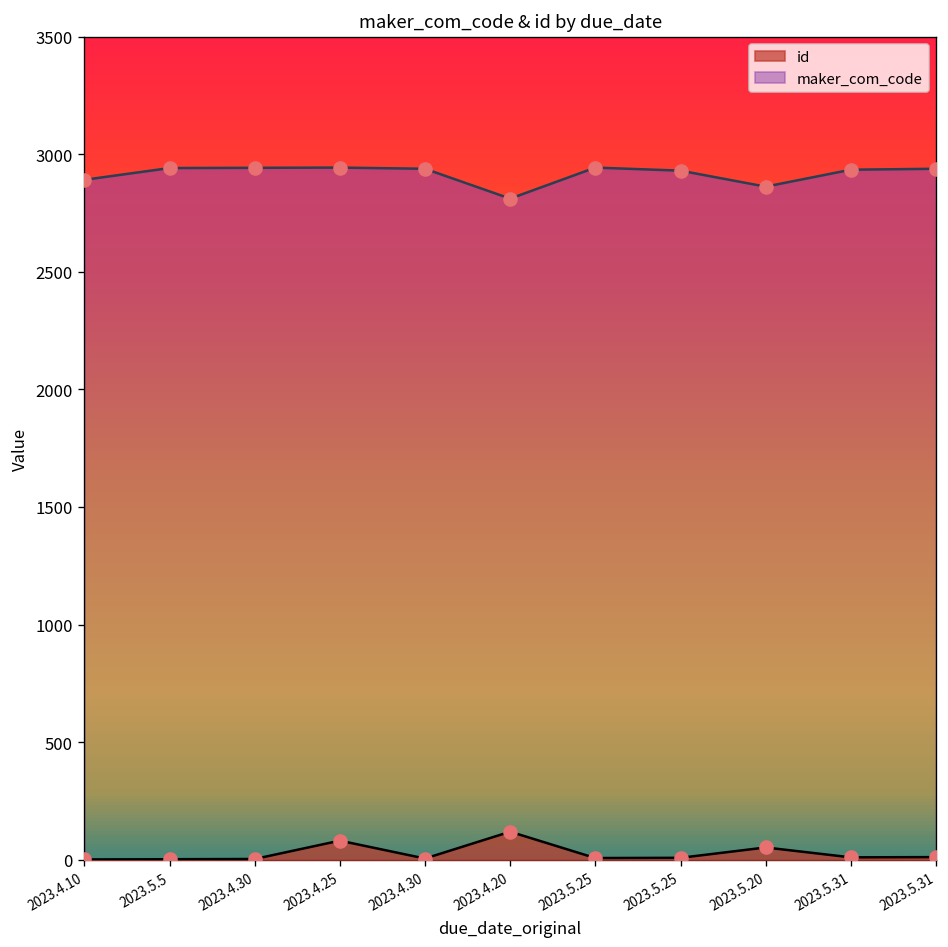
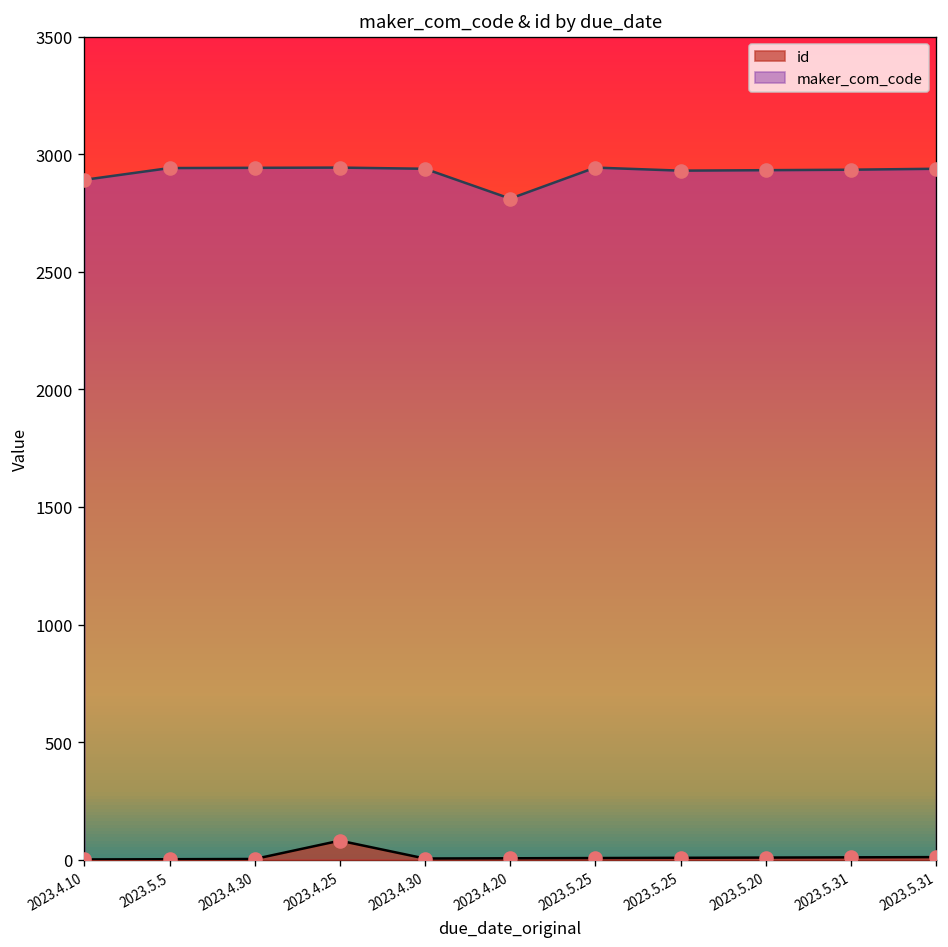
  {
    "id": {
      "2023.4.10": 0,
      "2023.5.5": 0,
      "2023.4.25": 80,
-     "2023.4.20": 120,
-     "2023.5.20": 50
+     "2023.4.20": 10,
+     "2023.5.20": 10
    },
    "maker_com_code": {
      "2023.4.10": 2890,
      "2023.5.5": 2940,
      "2023.4.25": 2940,
      "2023.4.20": 2810,
-     "2023.5.20": 2860
+     "2023.5.20": 2930
    }
  }
